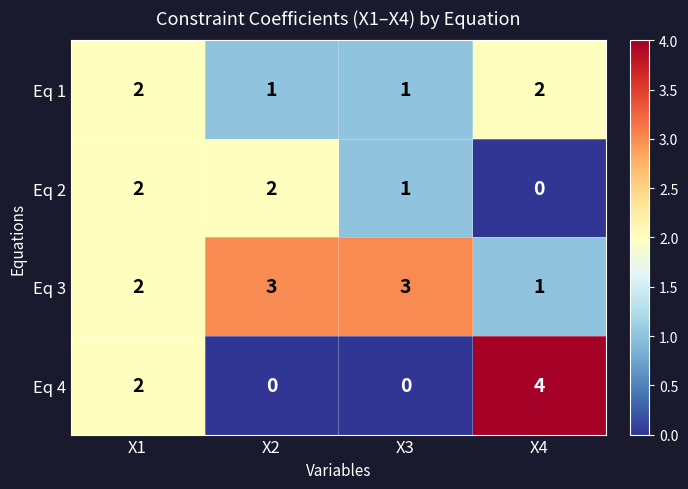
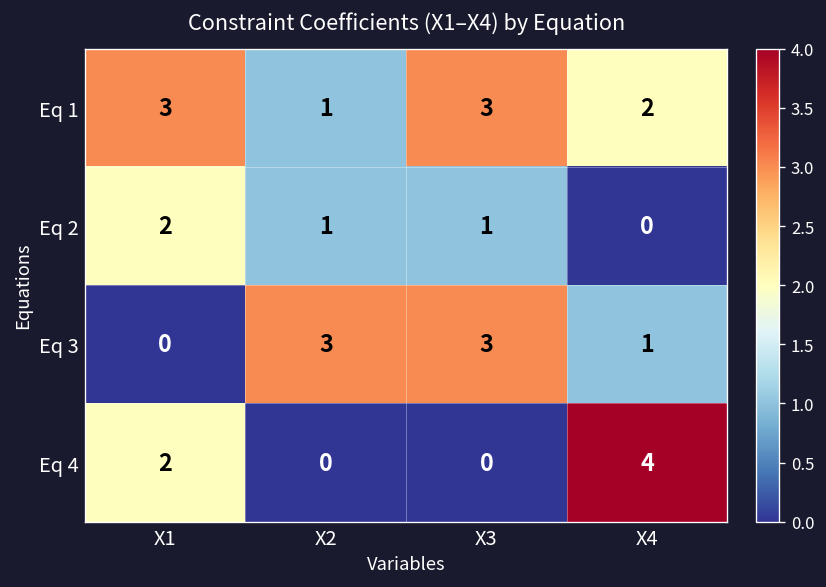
  {
    "Eq 1": {
-     "X1": 2,
+     "X1": 3,
      "X2": 1,
-     "X3": 1,
+     "X3": 3,
      "X4": 2
    },
    "Eq 2": {
      "X1": 2,
-     "X2": 2,
+     "X2": 1,
      "X3": 1,
      "X4": 0
    },
    "Eq 3": {
-     "X1": 2,
+     "X1": 0,
      "X2": 3,
      "X3": 3,
      "X4": 1
    },
    "Eq 4": {
      "X1": 2,
      "X2": 0,
      "X3": 0,
      "X4": 4
    }
  }
